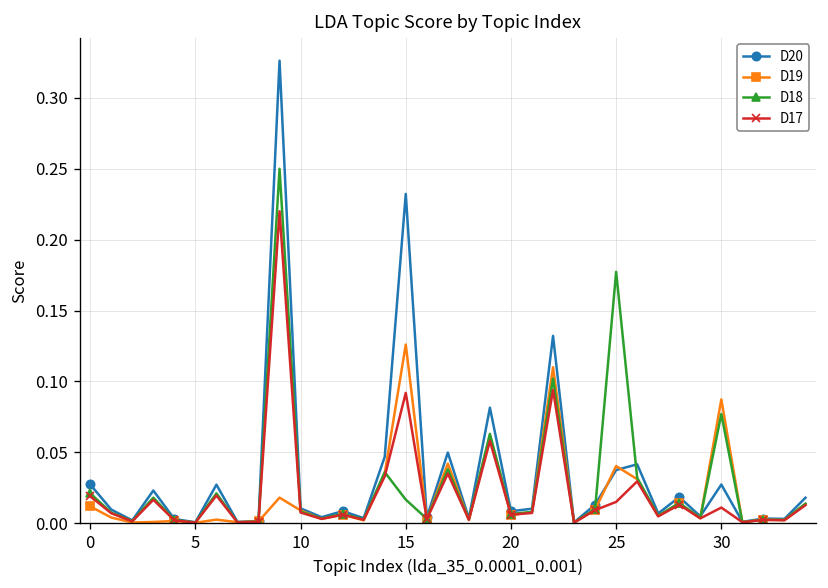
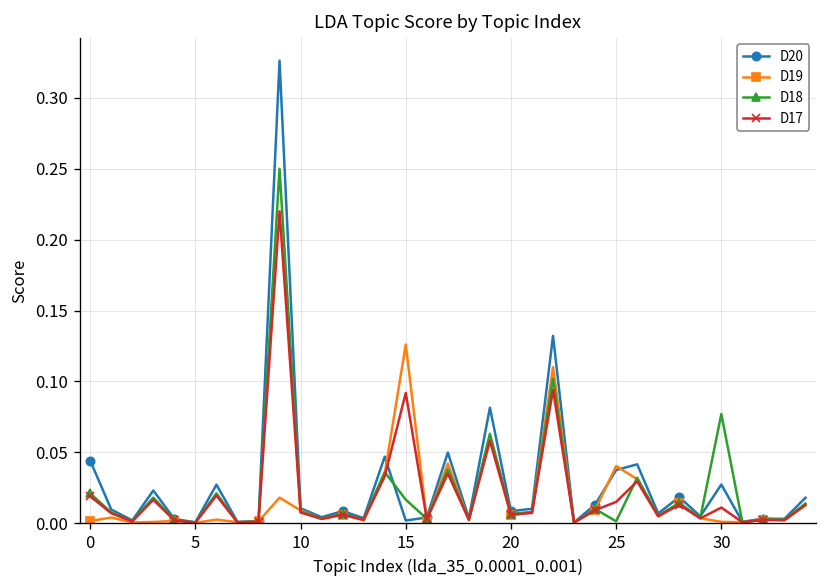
  {
    "D20": {
-     "0": 0.027,
-     "15": 0.232,
+     "0": 0.044,
+     "15": 0.002,
      "25": 0.037,
      "30": 0.027
    },
    "D19": {
-     "0": 0.012,
+     "0": 0.002,
      "15": 0.126,
      "25": 0.040,
-     "30": 0.087
+     "30": 0.001
    },
    "D18": {
      "15": 0.017,
-     "25": 0.177,
+     "25": 0.001,
      "30": 0.077
    },
    "D17": {
      "15": 0.092,
      "25": 0.015,
      "30": 0.011
    }
  }
